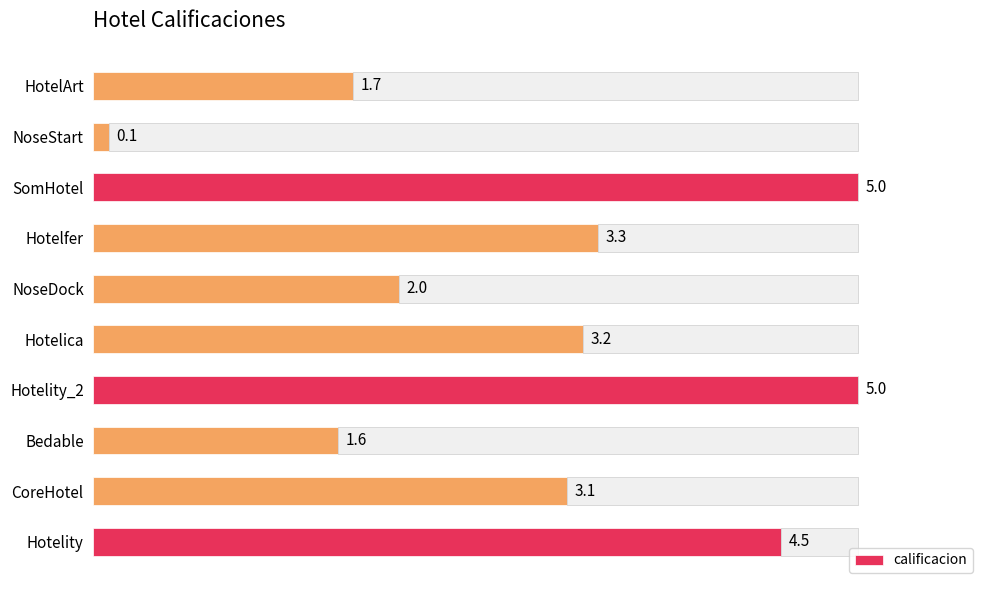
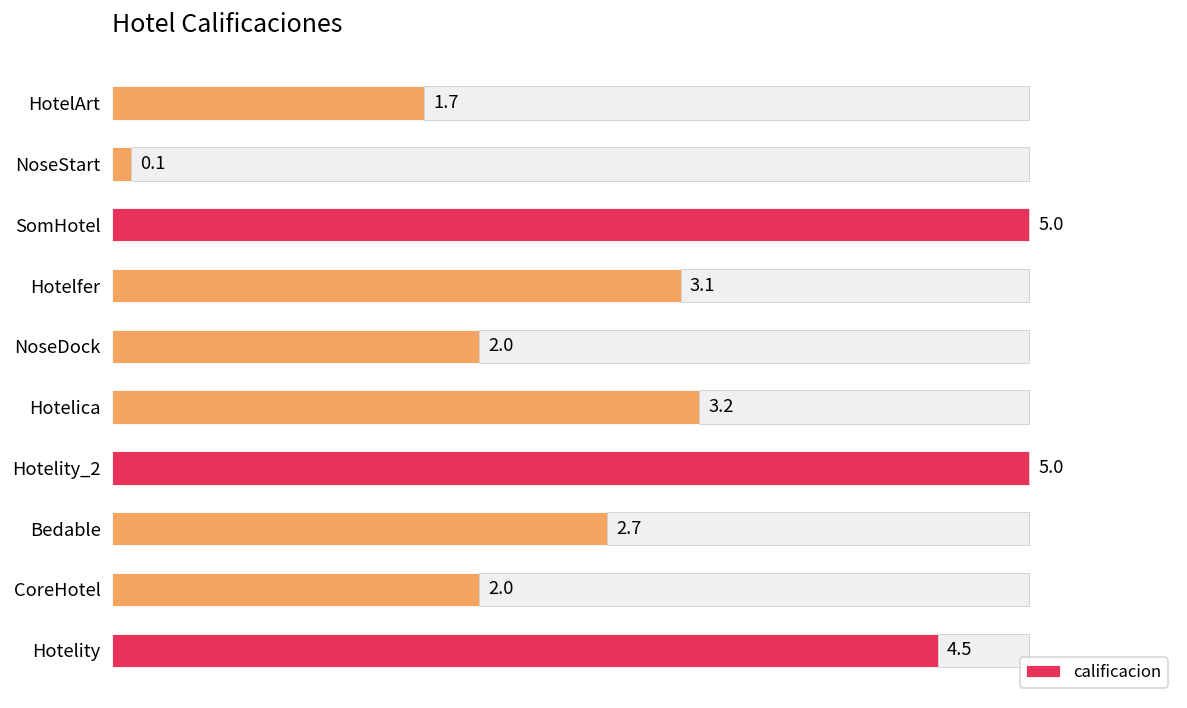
  {
    "HotelArt": 1.7,
    "NoseStart": 0.1,
    "SomHotel": 5.0,
-   "Hotelfer": 3.3,
+   "Hotelfer": 3.1,
    "NoseDock": 2.0,
    "Hotelica": 3.2,
    "Hotelity_2": 5.0,
-   "Bedable": 1.6,
-   "CoreHotel": 3.1,
+   "Bedable": 2.7,
+   "CoreHotel": 2.0,
    "Hotelity": 4.5
  }
